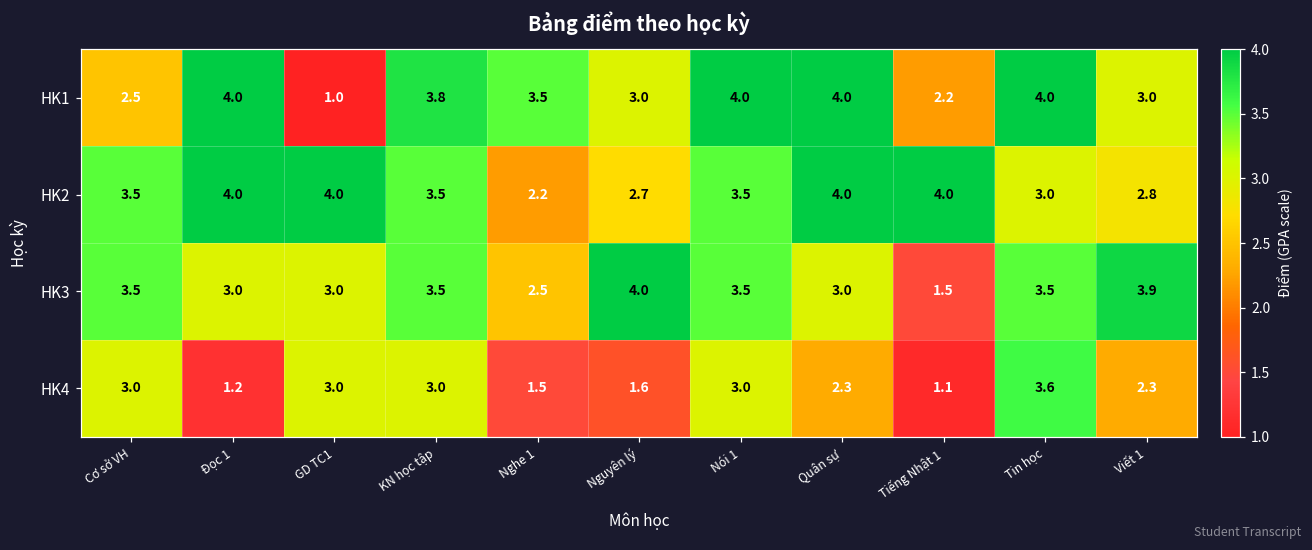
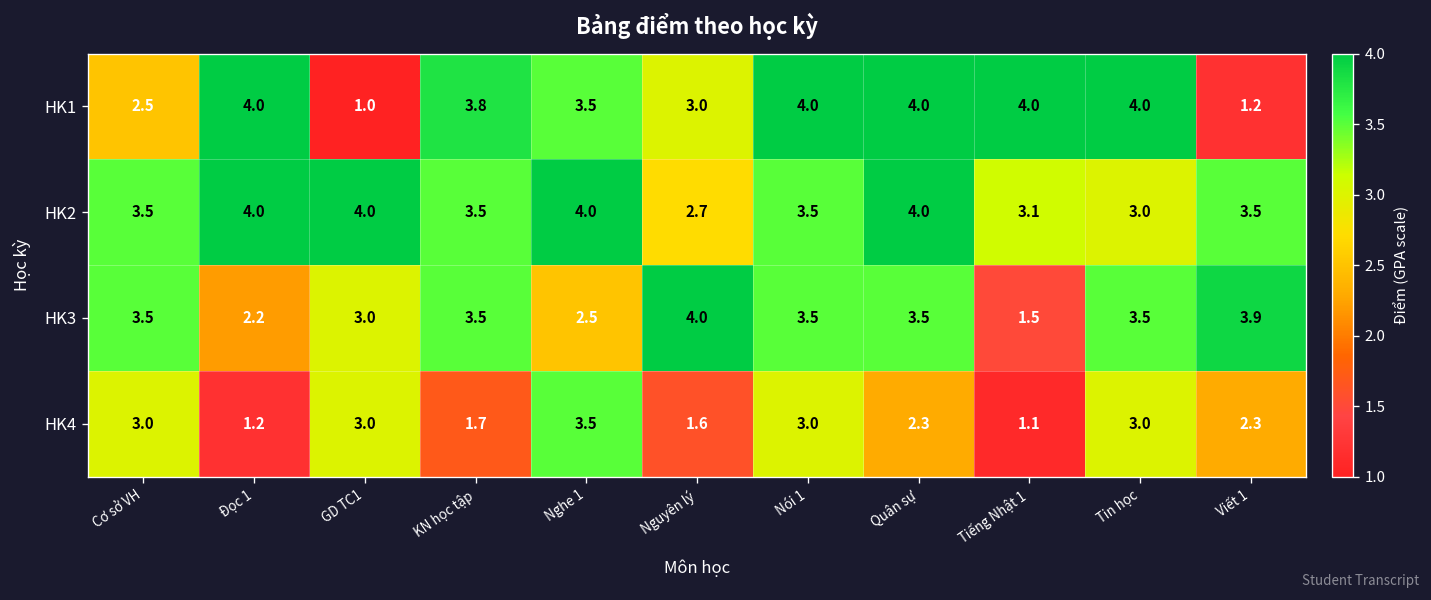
  {
    "HK1": {
      "Cơ sở VH": 2.5,
      "Đọc 1": 4.0,
      "GD TC1": 1.0,
      "KN học tập": 3.8,
      "Nghe 1": 3.5,
      "Nguyên lý": 3.0,
      "Nói 1": 4.0,
      "Quân sự": 4.0,
-     "Tiếng Nhật 1": 2.2,
+     "Tiếng Nhật 1": 4.0,
      "Tin học": 4.0,
-     "Viết 1": 3.0
+     "Viết 1": 1.2
    },
    "HK2": {
      "Cơ sở VH": 3.5,
      "Đọc 1": 4.0,
      "GD TC1": 4.0,
      "KN học tập": 3.5,
-     "Nghe 1": 2.2,
+     "Nghe 1": 4.0,
      "Nguyên lý": 2.7,
      "Nói 1": 3.5,
      "Quân sự": 4.0,
-     "Tiếng Nhật 1": 4.0,
+     "Tiếng Nhật 1": 3.1,
      "Tin học": 3.0,
-     "Viết 1": 2.8
+     "Viết 1": 3.5
    },
    "HK3": {
      "Cơ sở VH": 3.5,
-     "Đọc 1": 3.0,
+     "Đọc 1": 2.2,
      "GD TC1": 3.0,
      "KN học tập": 3.5,
      "Nghe 1": 2.5,
      "Nguyên lý": 4.0,
      "Nói 1": 3.5,
-     "Quân sự": 3.0,
+     "Quân sự": 3.5,
      "Tiếng Nhật 1": 1.5,
      "Tin học": 3.5,
      "Viết 1": 3.9
    },
    "HK4": {
      "Cơ sở VH": 3.0,
      "Đọc 1": 1.2,
      "GD TC1": 3.0,
-     "KN học tập": 3.0,
-     "Nghe 1": 1.5,
+     "KN học tập": 1.7,
+     "Nghe 1": 3.5,
      "Nguyên lý": 1.6,
      "Nói 1": 3.0,
      "Quân sự": 2.3,
      "Tiếng Nhật 1": 1.1,
-     "Tin học": 3.6,
+     "Tin học": 3.0,
      "Viết 1": 2.3
    }
  }
